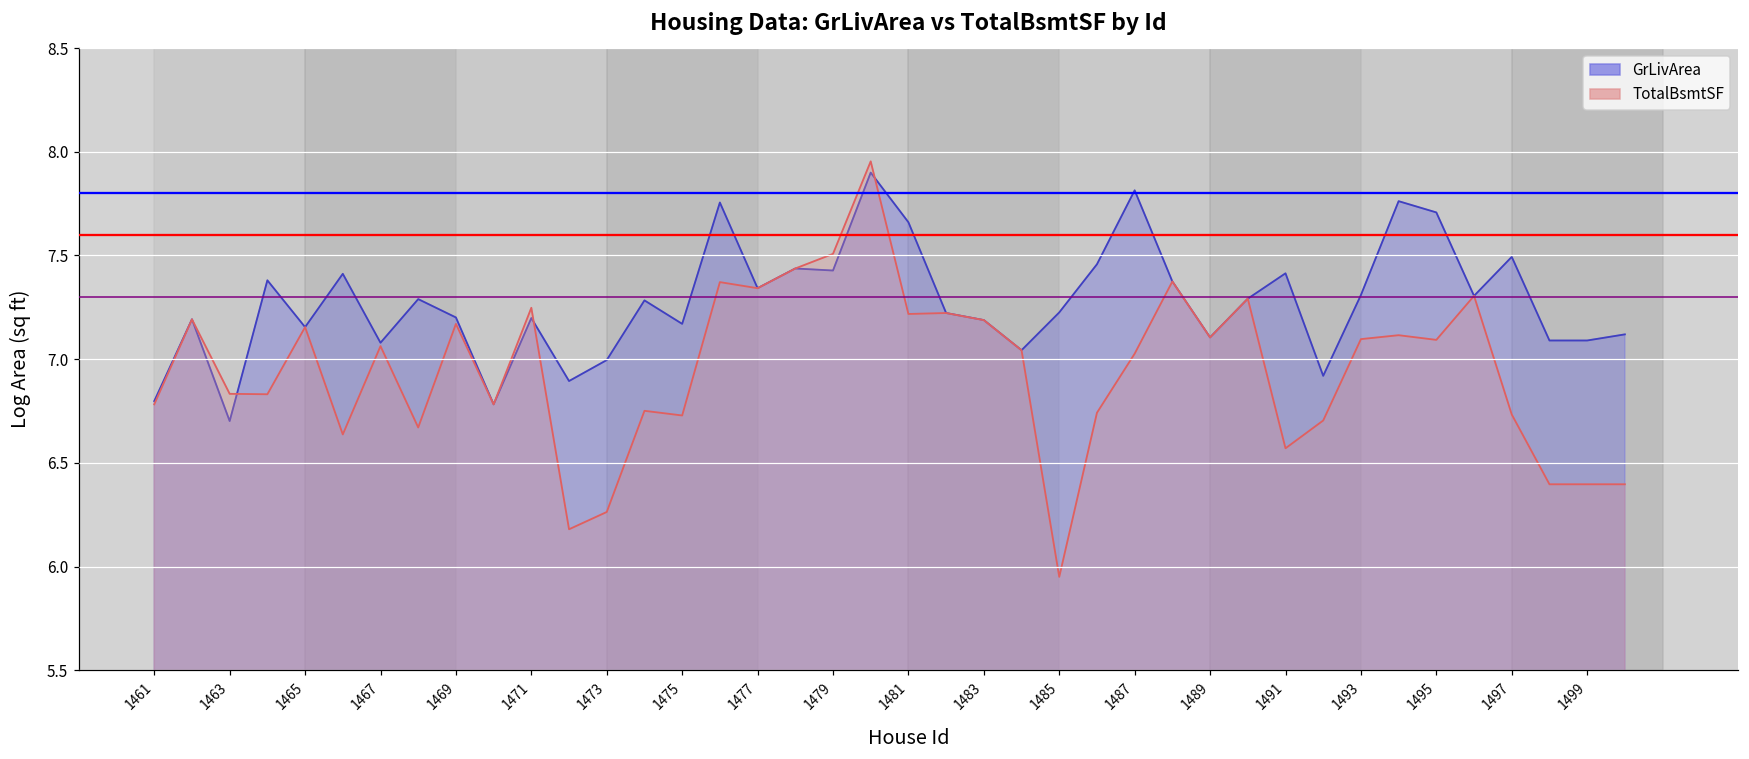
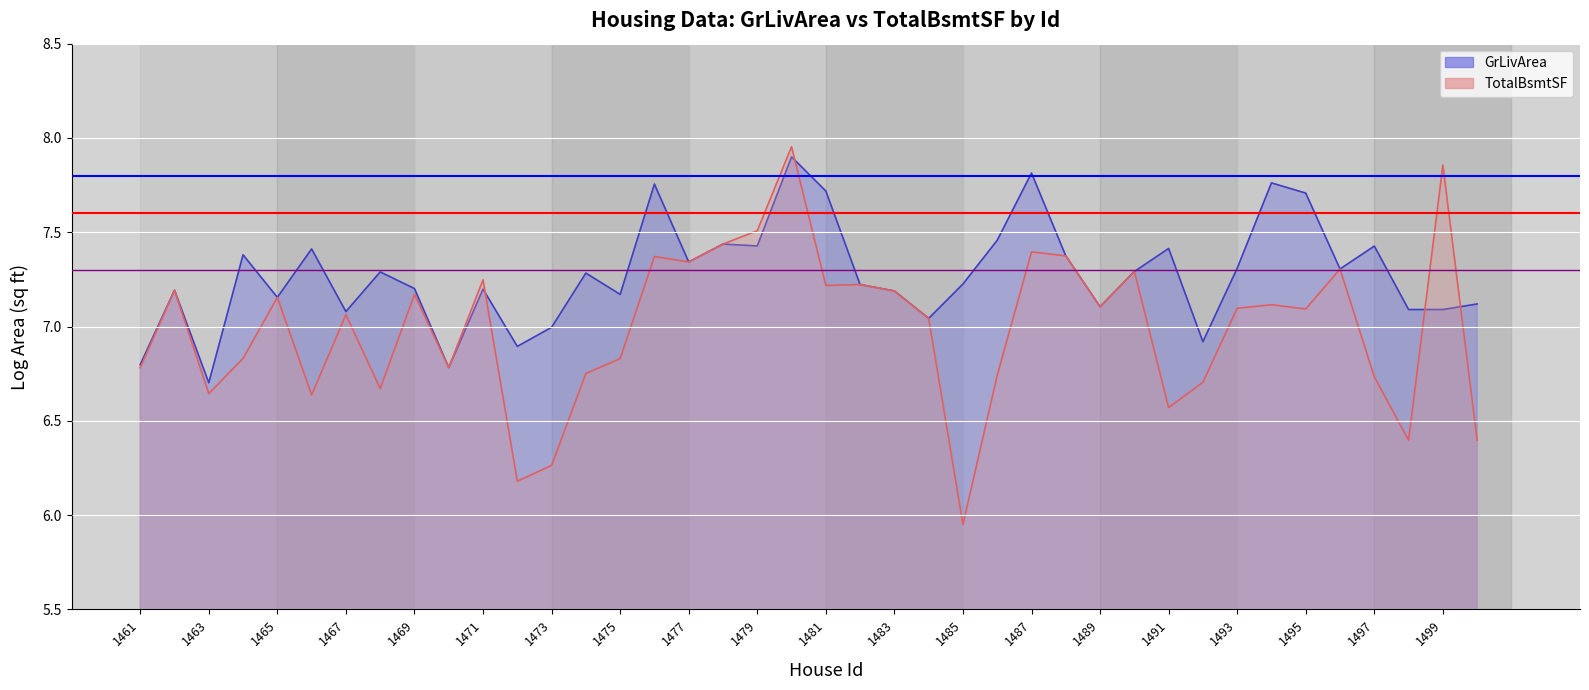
  {
    "GrLivArea": {
      "1461": 6.80,
      "1463": 6.70,
      "1467": 7.08,
      "1469": 7.20,
      "1471": 7.20,
      "1473": 7.00,
      "1475": 7.17,
      "1479": 7.43,
-     "1481": 7.66,
+     "1481": 7.72,
      "1485": 7.23,
      "1487": 7.81,
      "1491": 7.41,
      "1493": 7.31,
      "1495": 7.71,
-     "1497": 7.49,
+     "1497": 7.43,
      "1499": 7.09
    },
    "TotalBsmtSF": {
      "1461": 6.78,
-     "1463": 6.83,
+     "1463": 6.64,
      "1467": 7.06,
      "1469": 7.17,
      "1471": 7.25,
      "1473": 6.26,
-     "1475": 6.73,
+     "1475": 6.83,
      "1479": 7.51,
      "1481": 7.22,
      "1485": 5.95,
-     "1487": 7.03,
+     "1487": 7.40,
      "1491": 6.57,
      "1493": 7.10,
      "1495": 7.09,
      "1497": 6.73,
-     "1499": 6.40
+     "1499": 7.86
    }
  }
